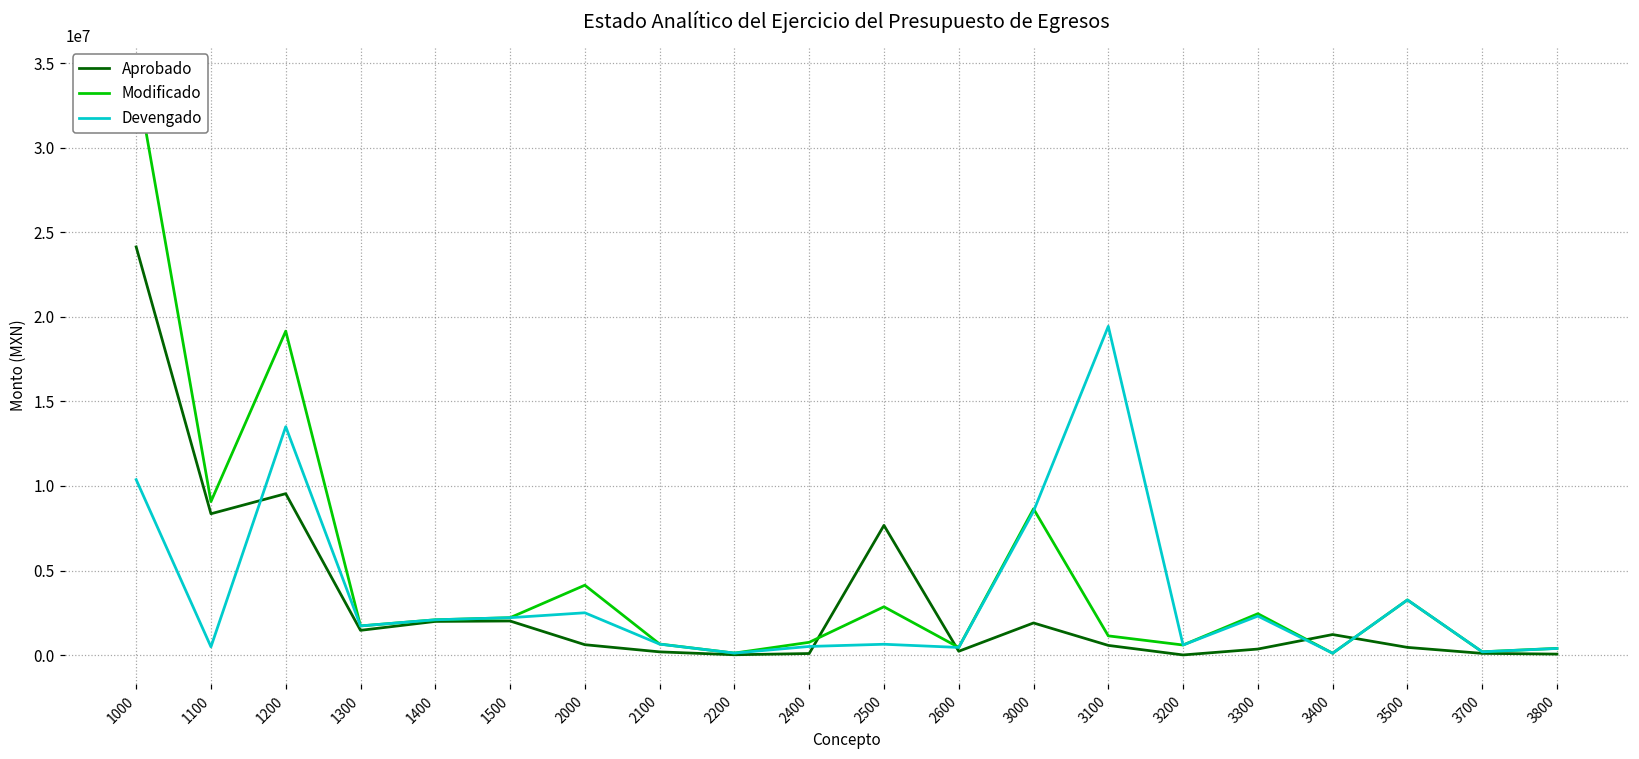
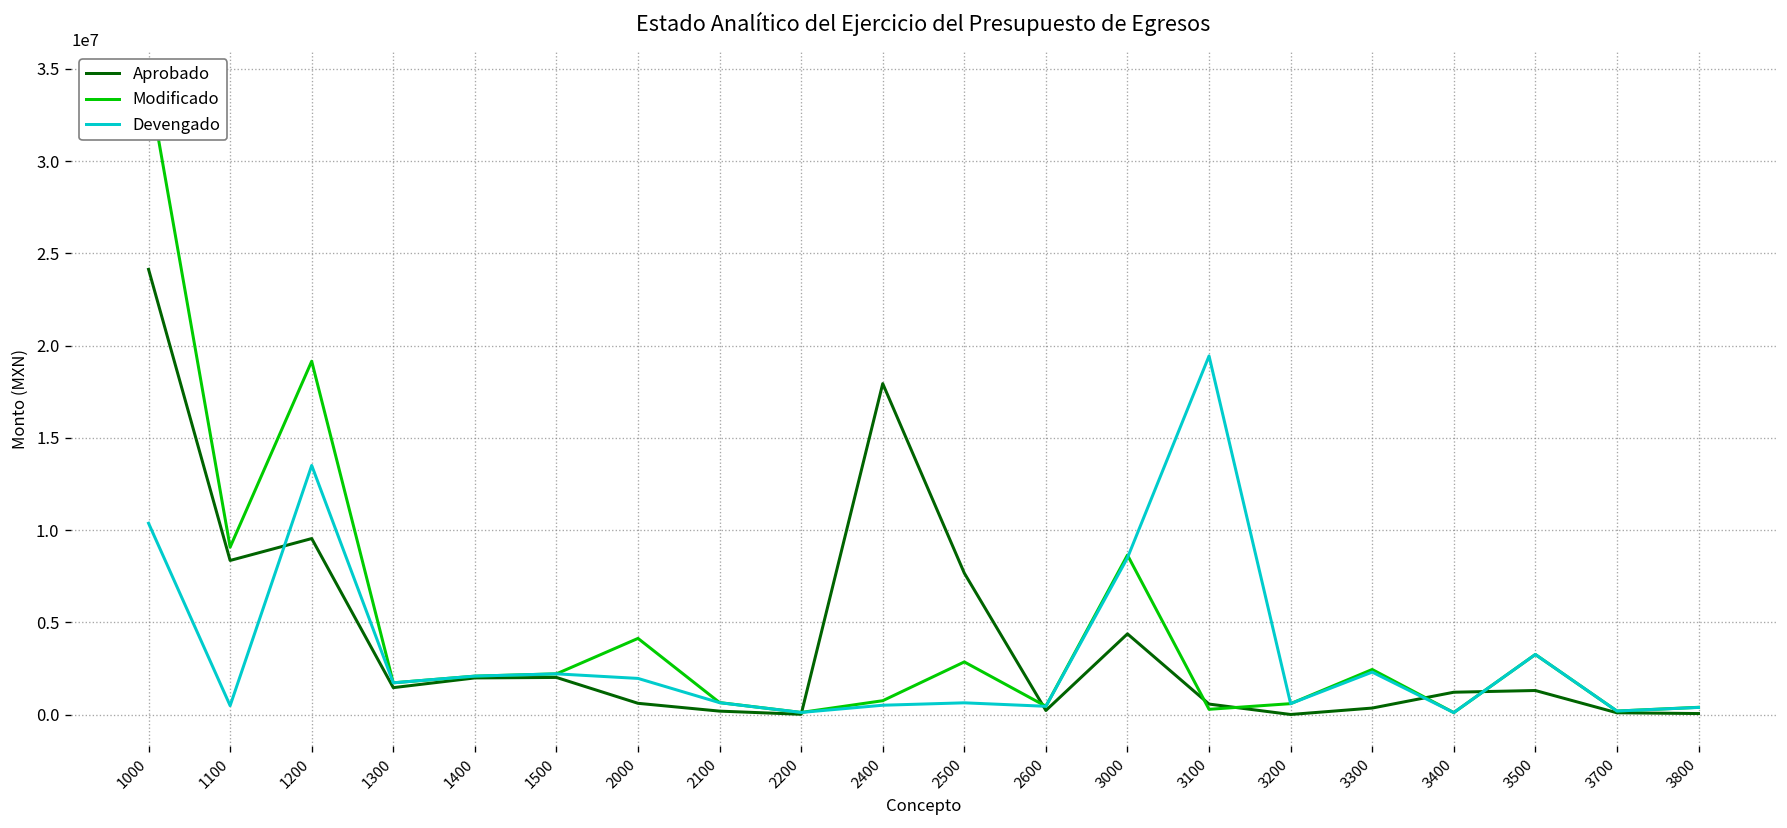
  {
    "Aprobado": {
      "1000": 24100000,
      "1100": 8400000,
      "1200": 9500000,
      "1300": 1500000,
      "1500": 2000000,
      "2000": 600000,
      "2100": 200000,
-     "2400": 100000,
+     "2400": 17900000,
      "2500": 7700000,
      "2600": 200000,
-     "3000": 1900000,
+     "3000": 4400000,
      "3100": 600000,
      "3200": 0,
      "3300": 400000,
      "3400": 1200000,
-     "3500": 500000,
+     "3500": 1300000,
      "3800": 100000
    },
    "Modificado": {
      "1100": 9100000,
      "1200": 19200000,
      "2000": 4100000,
      "2400": 800000,
      "2500": 2900000,
-     "3100": 1100000
+     "3100": 300000
    },
    "Devengado": {
      "1000": 10400000,
      "1100": 500000,
      "1200": 13500000,
-     "2000": 2500000,
+     "2000": 2000000,
      "2400": 500000,
      "2500": 600000,
      "3100": 19400000
    }
  }
